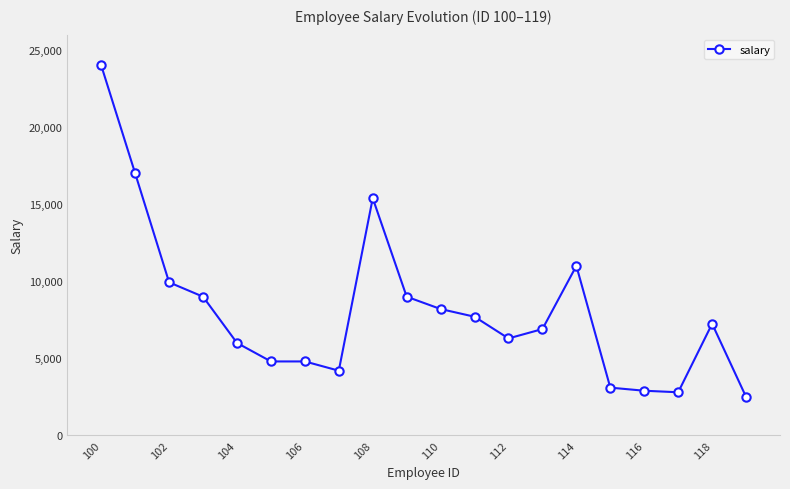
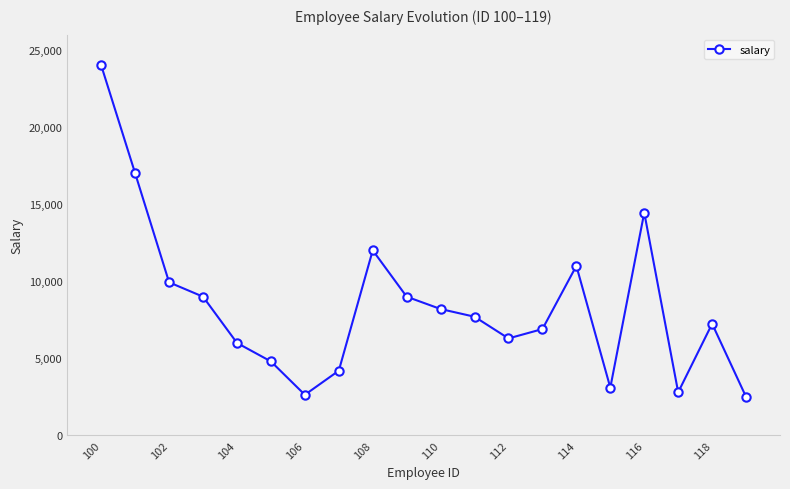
  {
    "100": "24,000",
    "102": "9,900",
    "104": "6,000",
-   "106": "4,800",
-   "108": "15,400",
+   "106": "2,600",
+   "108": "12,000",
    "110": "8,200",
    "112": "6,300",
    "114": "11,000",
-   "116": "2,900",
+   "116": "14,500",
    "118": "7,200"
  }
